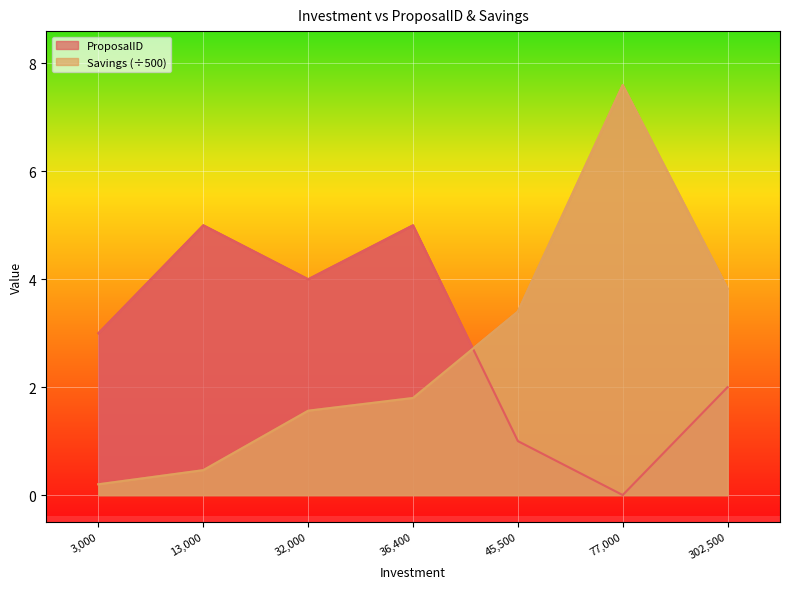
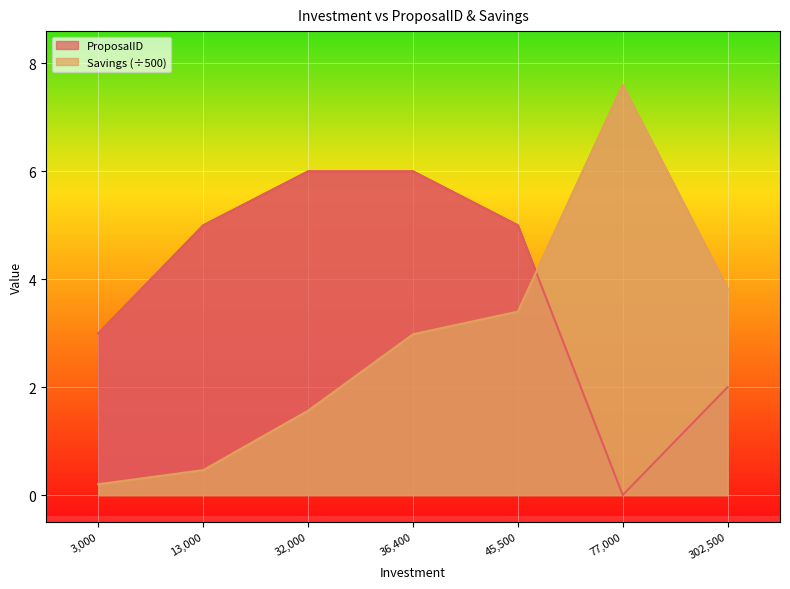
  {
    "ProposalID": {
      "3,000": 3,
      "13,000": 5,
-     "32,000": 4,
-     "36,400": 5,
-     "45,500": 1,
+     "32,000": 6,
+     "36,400": 6,
+     "45,500": 5,
      "77,000": 0,
      "302,500": 2
    },
    "Savings (÷500)": {
      "3,000": 0.2,
      "13,000": 0.5,
      "32,000": 1.6,
-     "36,400": 1.8,
+     "36,400": 3.0,
      "45,500": 3.4,
      "77,000": 7.6,
      "302,500": 3.8
    }
  }
